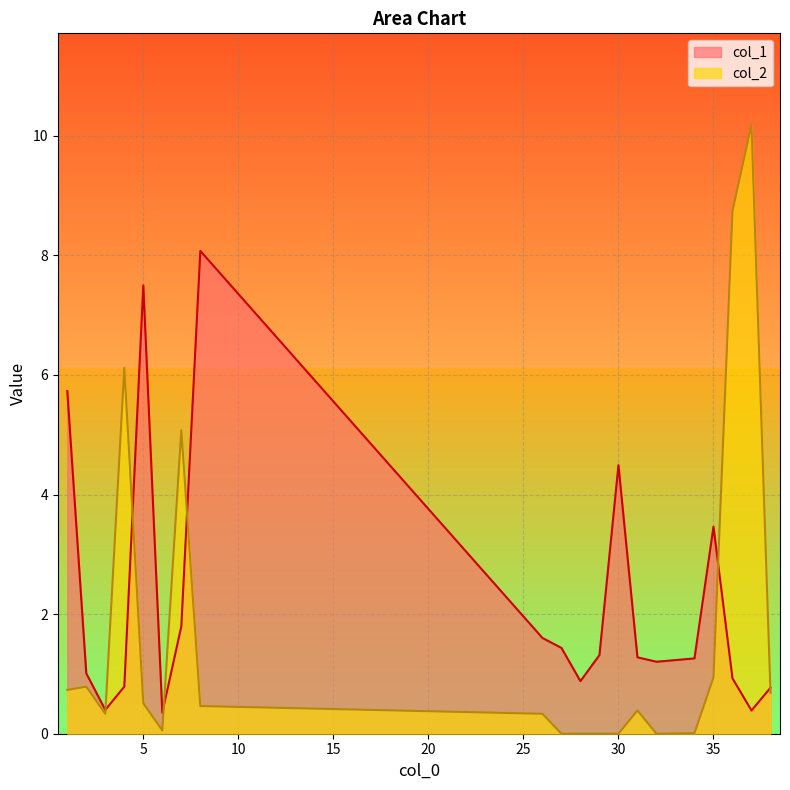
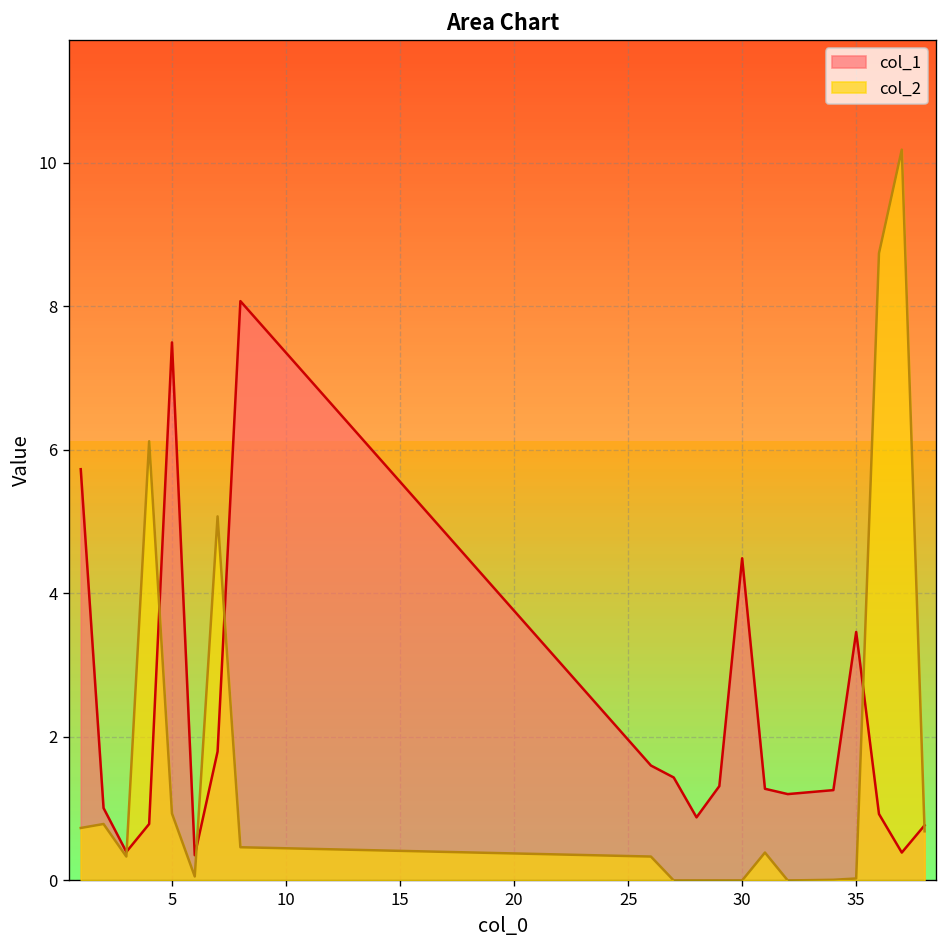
  {
    "col_1": {
      "5": 7.5,
      "30": 4.5,
      "35": 3.5
    },
    "col_2": {
-     "5": 0.5,
+     "5": 0.9,
      "30": 0.0,
-     "35": 0.9
+     "35": 0.0
    }
  }
